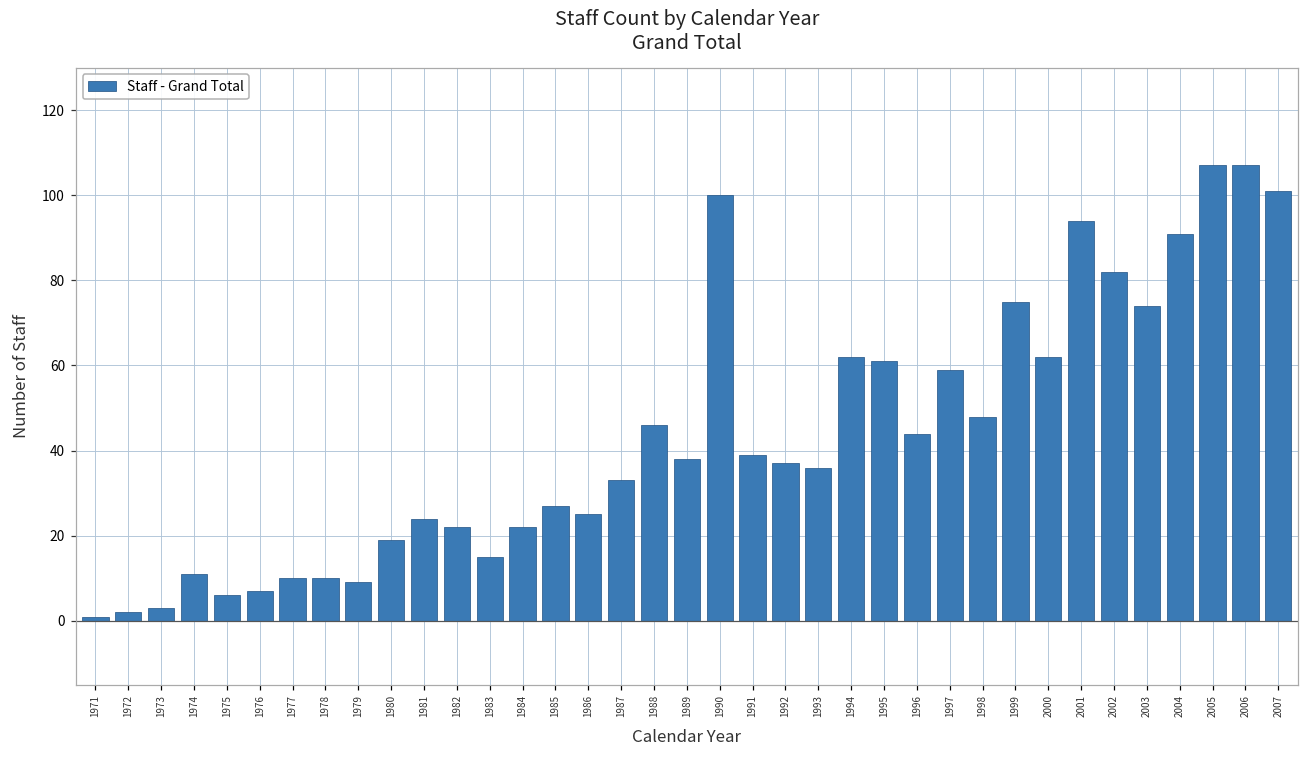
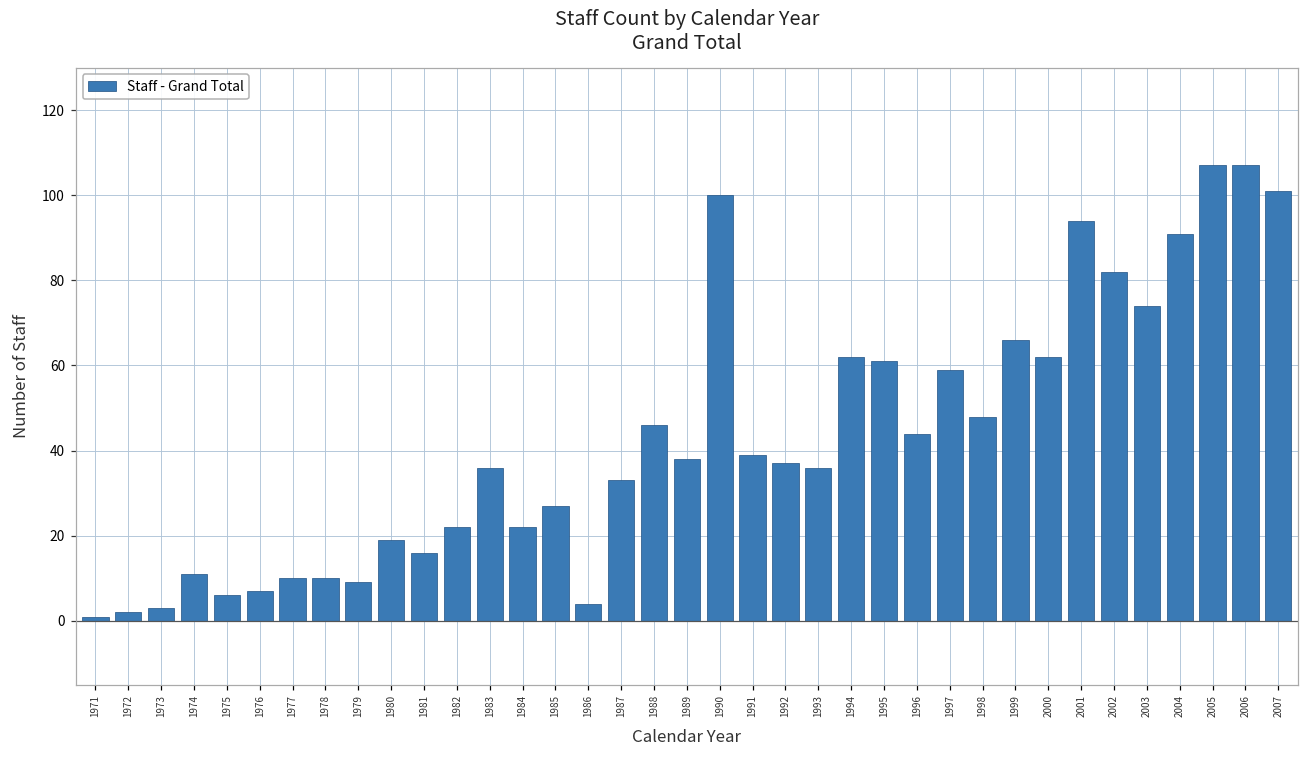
  {
    "1971": 1,
    "1972": 2,
    "1973": 3,
    "1974": 11,
    "1975": 6,
    "1976": 7,
    "1977": 10,
    "1978": 10,
    "1979": 9,
    "1980": 19,
-   "1981": 24,
+   "1981": 16,
    "1982": 22,
-   "1983": 15,
+   "1983": 36,
    "1984": 22,
    "1985": 27,
-   "1986": 25,
+   "1986": 4,
    "1987": 33,
    "1988": 46,
    "1989": 38,
    "1990": 100,
    "1991": 39,
    "1992": 37,
    "1993": 36,
    "1994": 62,
    "1995": 61,
    "1996": 44,
    "1997": 59,
    "1998": 48,
-   "1999": 75,
+   "1999": 66,
    "2000": 62,
    "2001": 94,
    "2002": 82,
    "2003": 74,
    "2004": 91,
    "2005": 107,
    "2006": 107,
    "2007": 101
  }
